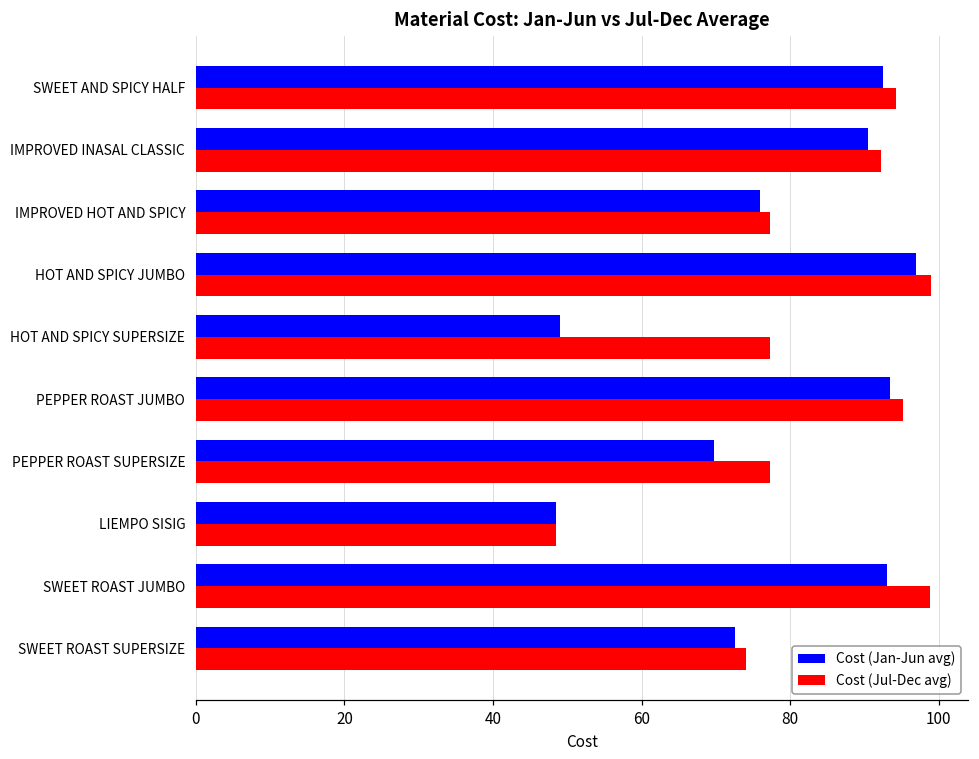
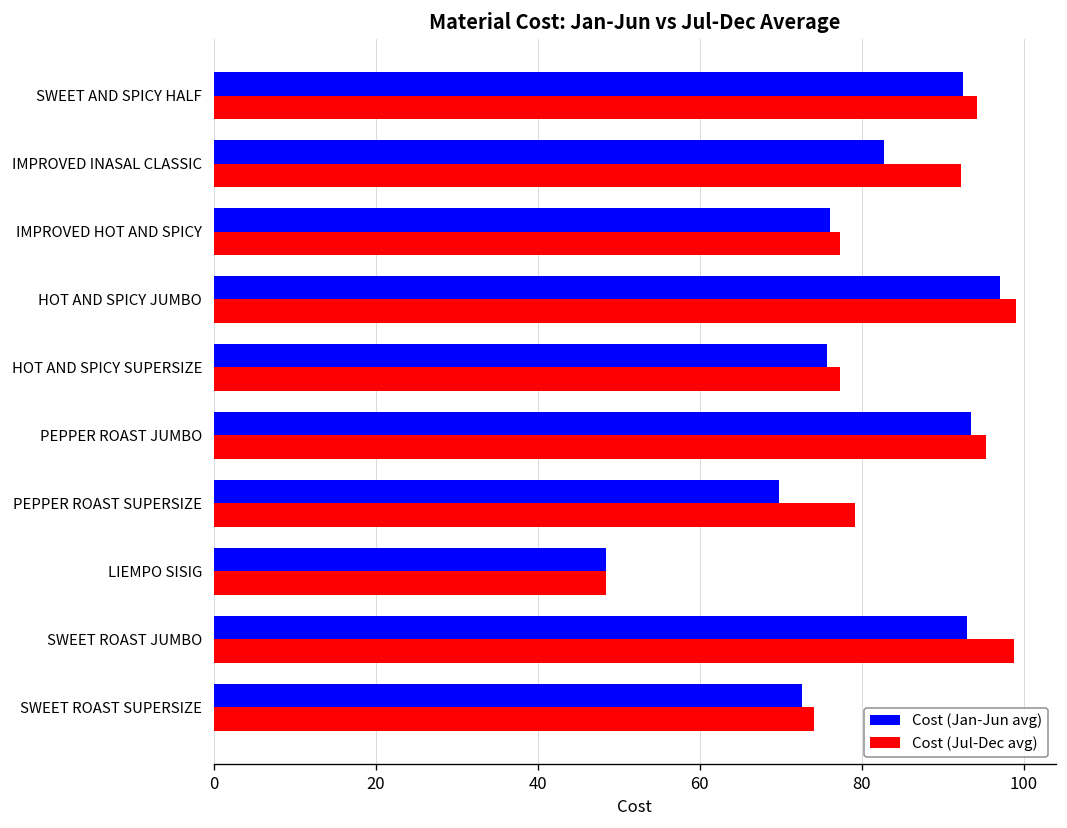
  {
    "Cost (Jan-Jun avg)": {
      "SWEET AND SPICY HALF": 93,
-     "IMPROVED INASAL CLASSIC": 91,
+     "IMPROVED INASAL CLASSIC": 83,
      "IMPROVED HOT AND SPICY": 76,
      "HOT AND SPICY JUMBO": 97,
-     "HOT AND SPICY SUPERSIZE": 49,
+     "HOT AND SPICY SUPERSIZE": 76,
      "PEPPER ROAST JUMBO": 94,
      "PEPPER ROAST SUPERSIZE": 70,
      "LIEMPO SISIG": 48,
      "SWEET ROAST JUMBO": 93,
      "SWEET ROAST SUPERSIZE": 73
    },
    "Cost (Jul-Dec avg)": {
      "SWEET AND SPICY HALF": 94,
      "IMPROVED INASAL CLASSIC": 92,
      "IMPROVED HOT AND SPICY": 77,
      "HOT AND SPICY JUMBO": 99,
      "HOT AND SPICY SUPERSIZE": 77,
      "PEPPER ROAST JUMBO": 95,
-     "PEPPER ROAST SUPERSIZE": 77,
+     "PEPPER ROAST SUPERSIZE": 79,
      "LIEMPO SISIG": 48,
      "SWEET ROAST JUMBO": 99,
      "SWEET ROAST SUPERSIZE": 74
    }
  }
